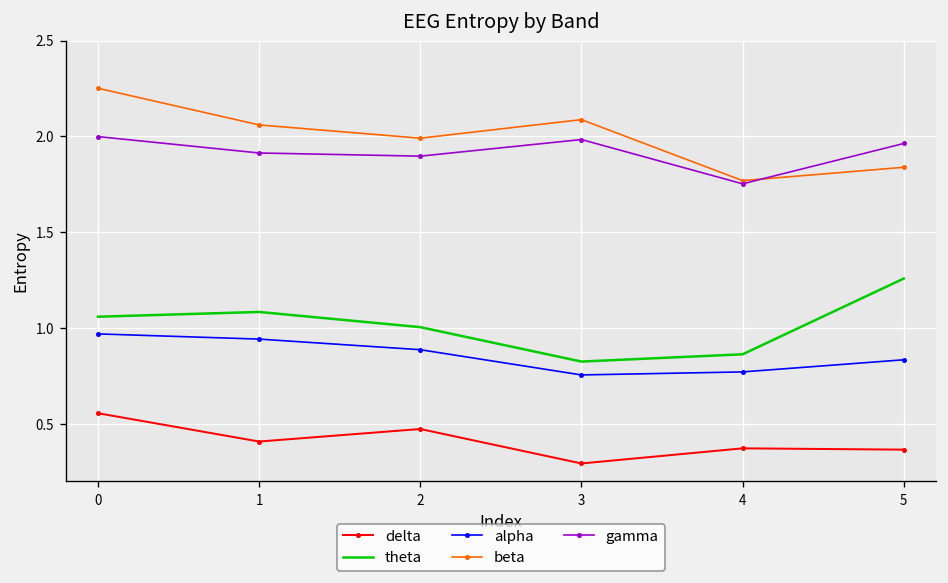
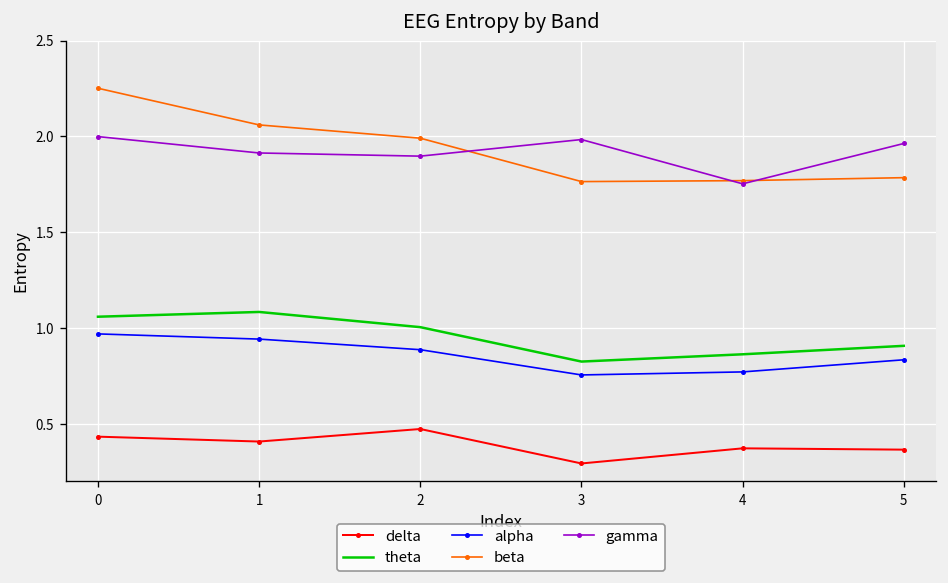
  {
    "delta": {
-     "0": 0.56,
+     "0": 0.43,
      "1": 0.41,
      "2": 0.47,
      "3": 0.29,
      "4": 0.37,
      "5": 0.37
    },
    "theta": {
      "0": 1.06,
      "1": 1.08,
      "2": 1.01,
      "3": 0.83,
      "4": 0.86,
-     "5": 1.26
+     "5": 0.91
    },
    "alpha": {
      "0": 0.97,
      "1": 0.94,
      "2": 0.89,
      "3": 0.76,
      "4": 0.77,
      "5": 0.83
    },
    "beta": {
      "0": 2.25,
      "1": 2.06,
      "2": 1.99,
-     "3": 2.09,
+     "3": 1.76,
      "4": 1.77,
-     "5": 1.84
+     "5": 1.78
    },
    "gamma": {
      "0": 2.00,
      "1": 1.91,
      "2": 1.90,
      "3": 1.98,
      "4": 1.75,
      "5": 1.96
    }
  }
